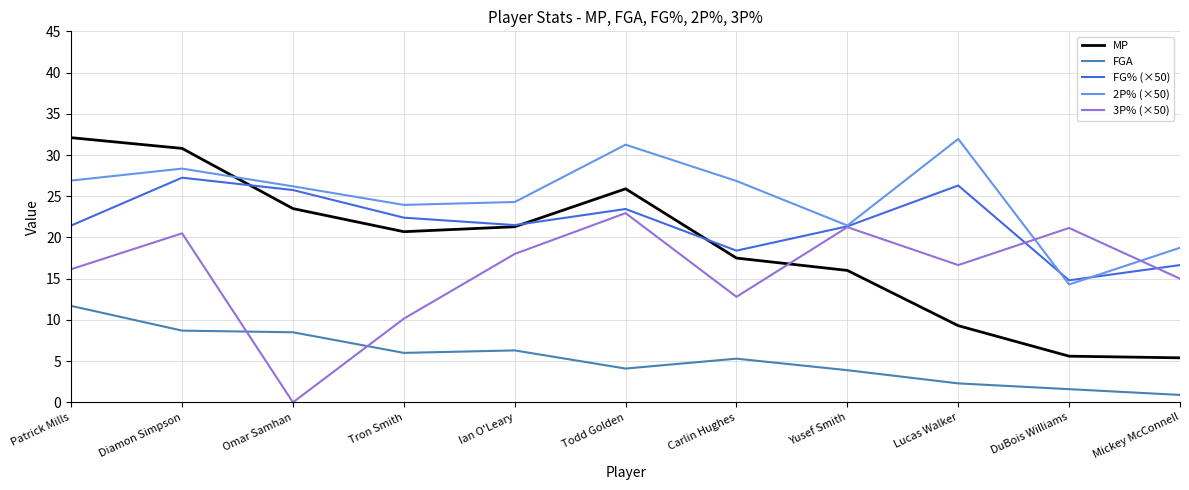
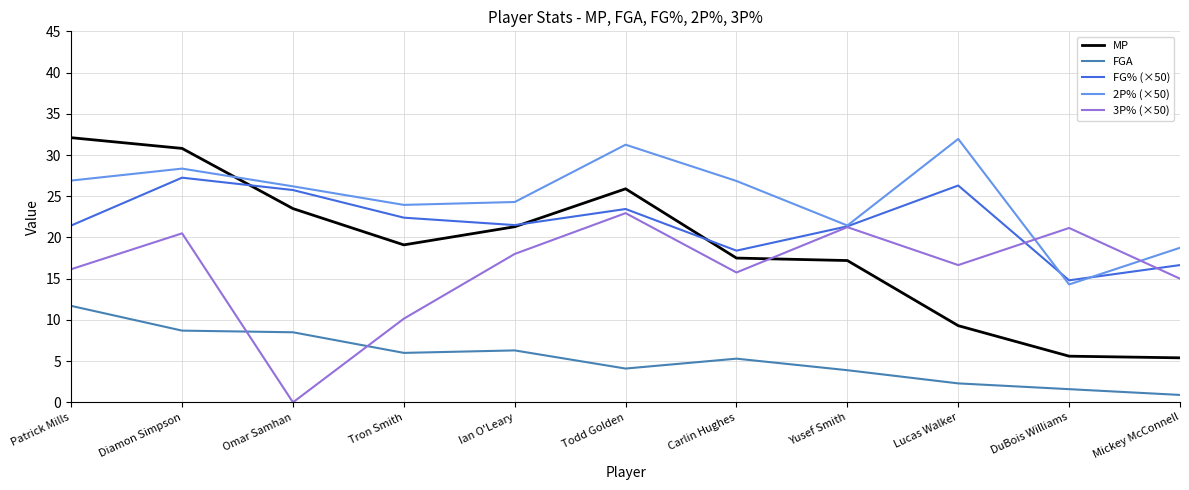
  {
    "MP": {
      "Patrick Mills": 32,
      "Diamon Simpson": 31,
      "Omar Samhan": 24,
-     "Tron Smith": 21,
+     "Tron Smith": 19,
      "Todd Golden": 26,
      "Carlin Hughes": 18,
-     "Yusef Smith": 16,
+     "Yusef Smith": 17,
      "Lucas Walker": 9,
      "DuBois Williams": 6,
      "Mickey McConnell": 5
    },
    "3P% (×50)": {
      "Patrick Mills": 16,
      "Diamon Simpson": 21,
      "Omar Samhan": 0,
      "Tron Smith": 10,
      "Ian O'Leary": 18,
      "Todd Golden": 23,
-     "Carlin Hughes": 13,
+     "Carlin Hughes": 16,
      "Lucas Walker": 17,
      "DuBois Williams": 21,
      "Mickey McConnell": 15
    }
  }
